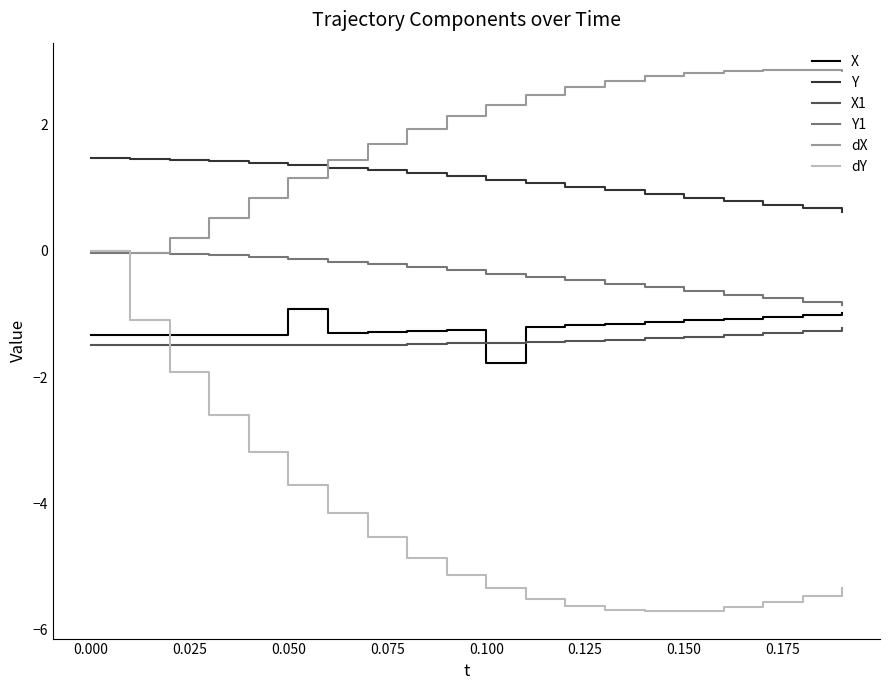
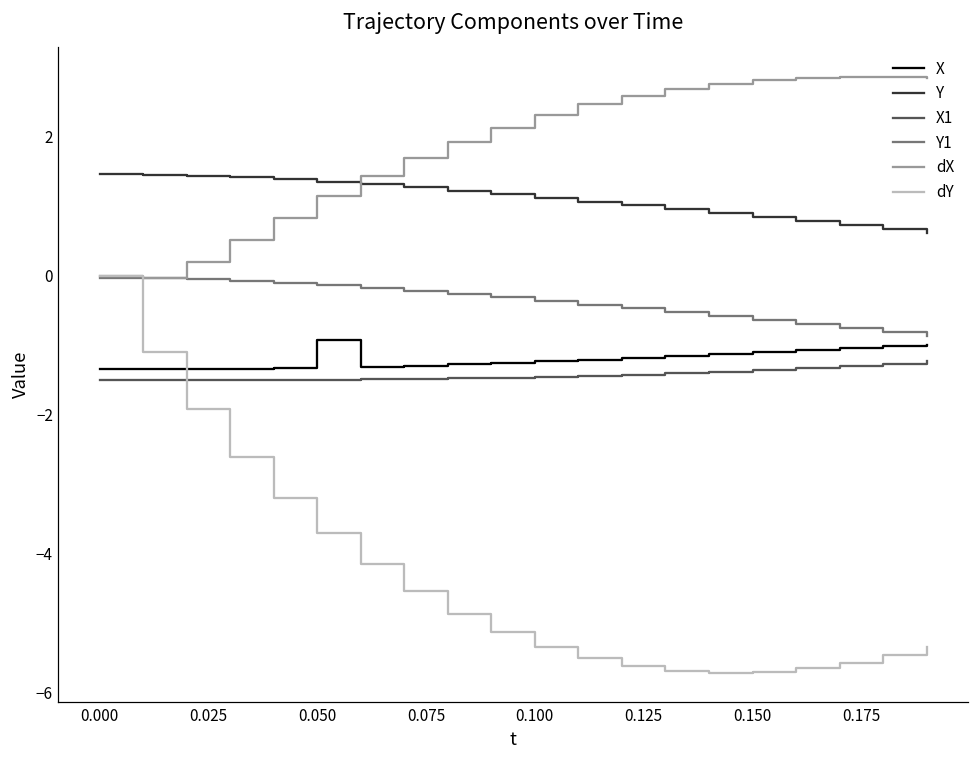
  {
    "X": {
      "0.000": -1.3,
      "0.050": -0.9,
-     "0.100": -1.8,
+     "0.100": -1.2,
      "0.150": -1.1
    }
  }
